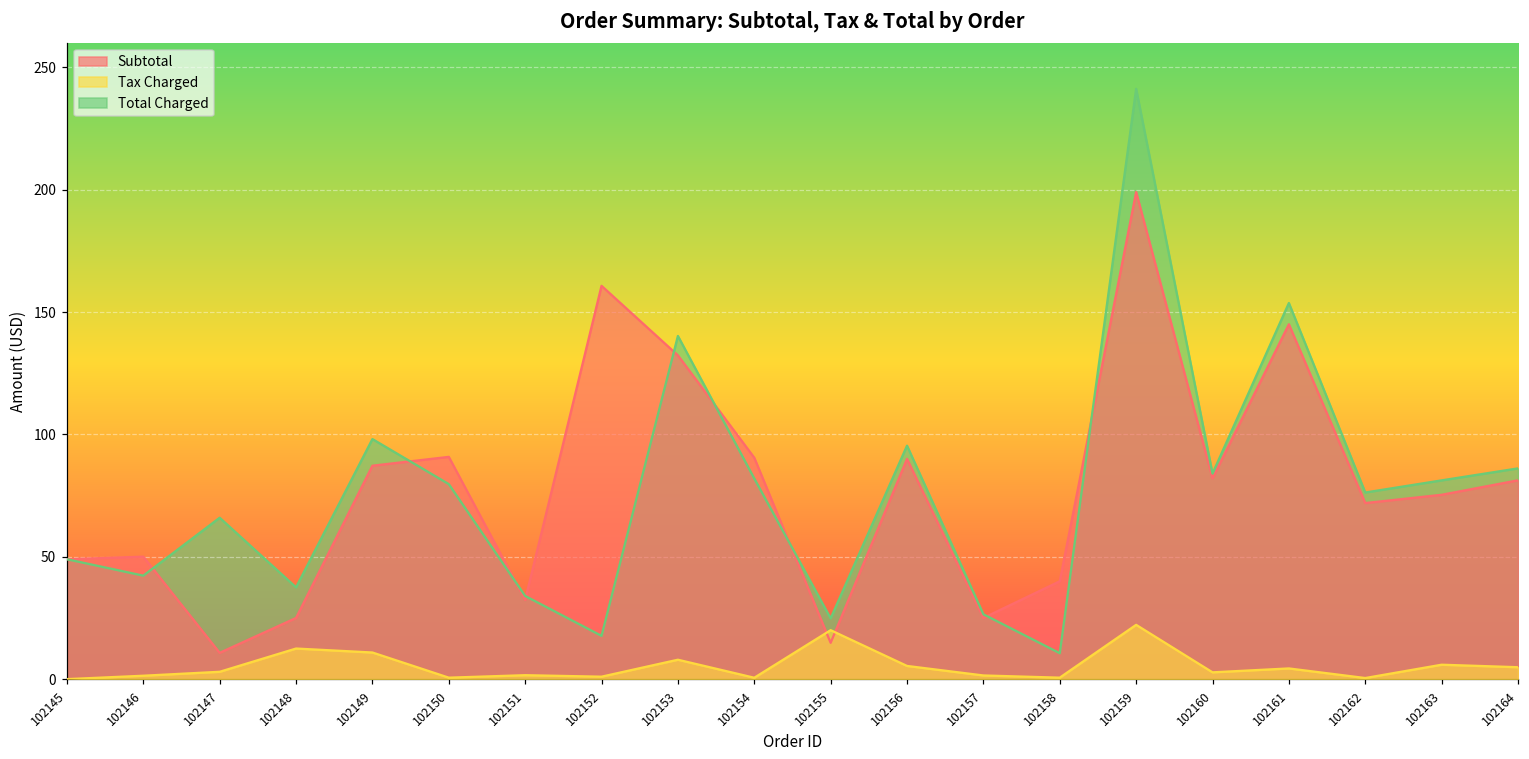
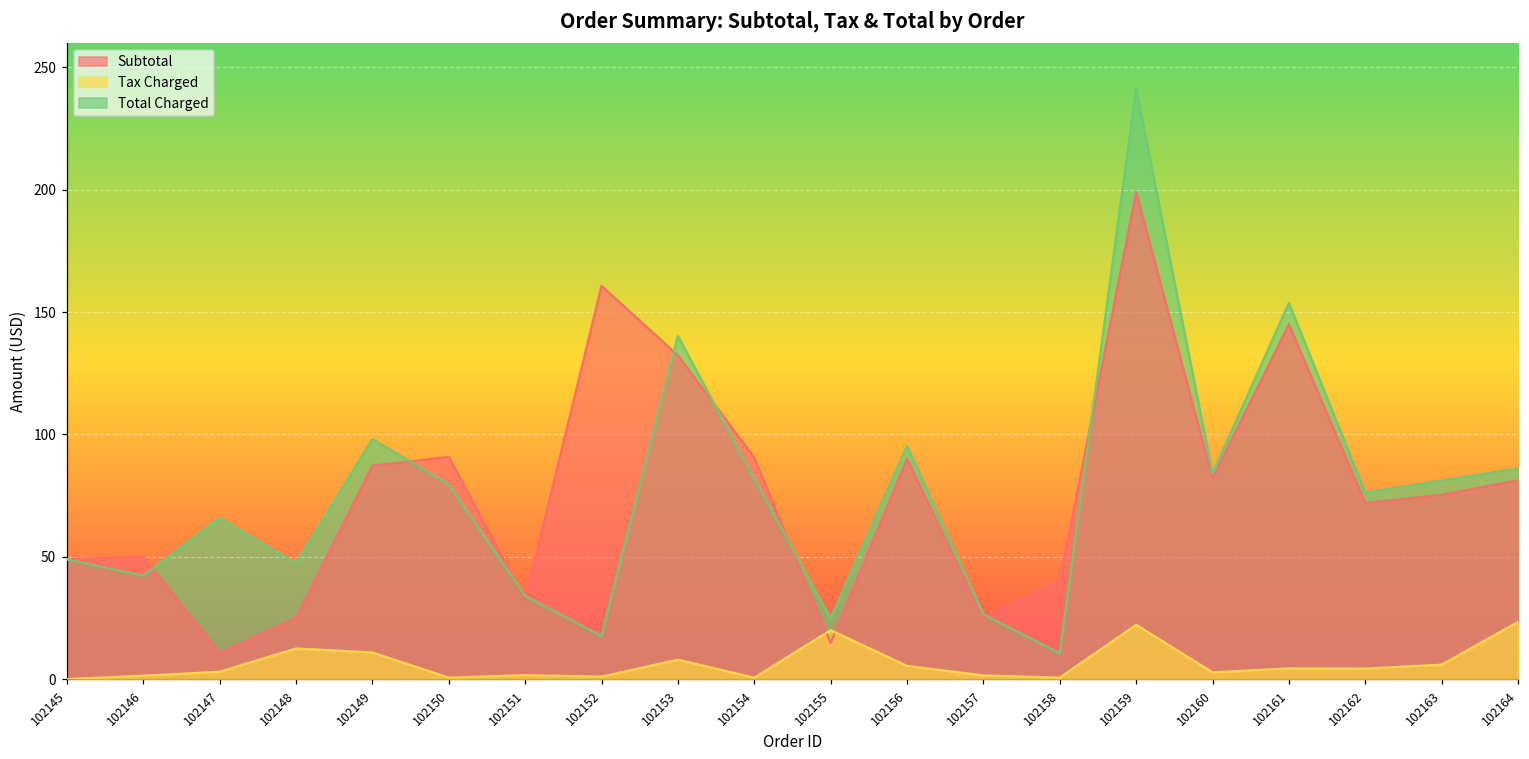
  {
    "Subtotal": {
      "102146": 50,
      "102147": 11,
      "102148": 25,
      "102149": 87,
      "102150": 91,
      "102151": 32,
      "102152": 161,
      "102153": 132,
      "102154": 90,
      "102155": 15,
      "102156": 90,
      "102157": 25,
      "102158": 40,
      "102159": 199,
      "102160": 82,
      "102161": 145,
      "102162": 72,
      "102163": 75,
      "102164": 81
    },
    "Tax Charged": {
      "102145": 0,
      "102146": 1,
      "102147": 3,
      "102148": 13,
      "102149": 11,
      "102150": 1,
      "102151": 2,
      "102152": 1,
      "102153": 8,
      "102154": 1,
      "102155": 20,
      "102156": 5,
      "102157": 2,
      "102158": 1,
      "102159": 22,
      "102160": 3,
      "102161": 4,
-     "102162": 0,
+     "102162": 4,
      "102163": 6,
-     "102164": 5
+     "102164": 23
    },
    "Total Charged": {
      "102146": 42,
      "102147": 66,
-     "102148": 38,
+     "102148": 48,
      "102149": 98,
      "102150": 80,
      "102151": 34,
      "102152": 18,
      "102153": 140,
      "102154": 82,
      "102155": 25,
      "102156": 95,
      "102157": 26,
      "102158": 11,
      "102159": 241,
      "102160": 84,
      "102161": 154,
      "102162": 76,
      "102163": 81,
      "102164": 86
    }
  }
